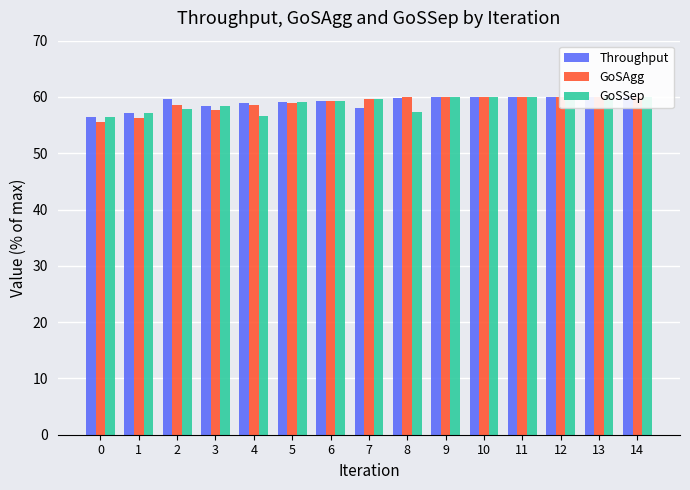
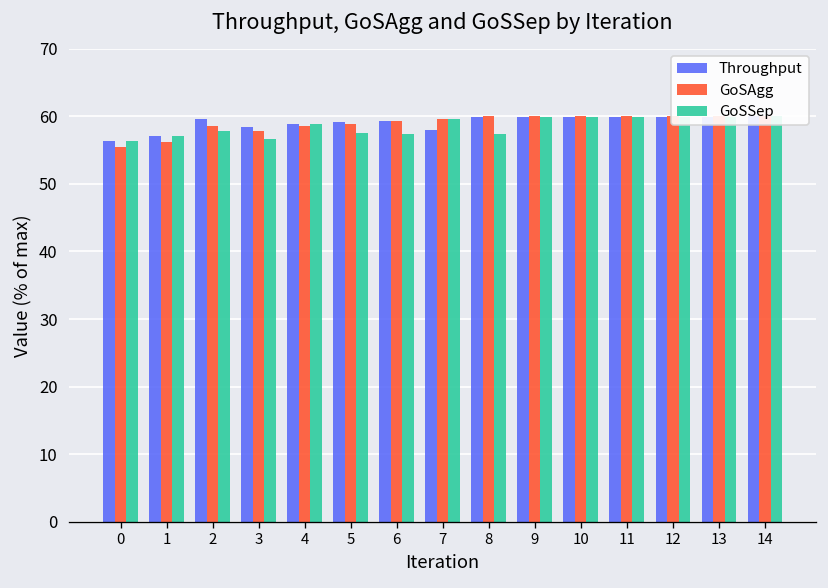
  {
    "Throughput": {
      "0": 56,
      "1": 57,
      "2": 60,
      "3": 58,
      "4": 59,
      "5": 59,
      "6": 59,
      "7": 58,
      "8": 60,
      "9": 60,
      "10": 60,
      "11": 60,
      "12": 60
    },
    "GoSAgg": {
      "0": 56,
      "1": 56,
      "2": 59,
      "3": 58,
      "4": 59,
      "5": 59,
      "6": 59,
      "7": 60,
      "8": 60,
      "9": 60,
      "10": 60,
      "11": 60
    },
    "GoSSep": {
      "0": 56,
      "1": 57,
      "2": 58,
-     "3": 58,
-     "4": 57,
-     "5": 59,
-     "6": 59,
+     "3": 57,
+     "4": 59,
+     "5": 58,
+     "6": 57,
      "7": 60,
      "8": 57,
      "9": 60,
      "10": 60,
      "11": 60
    }
  }
